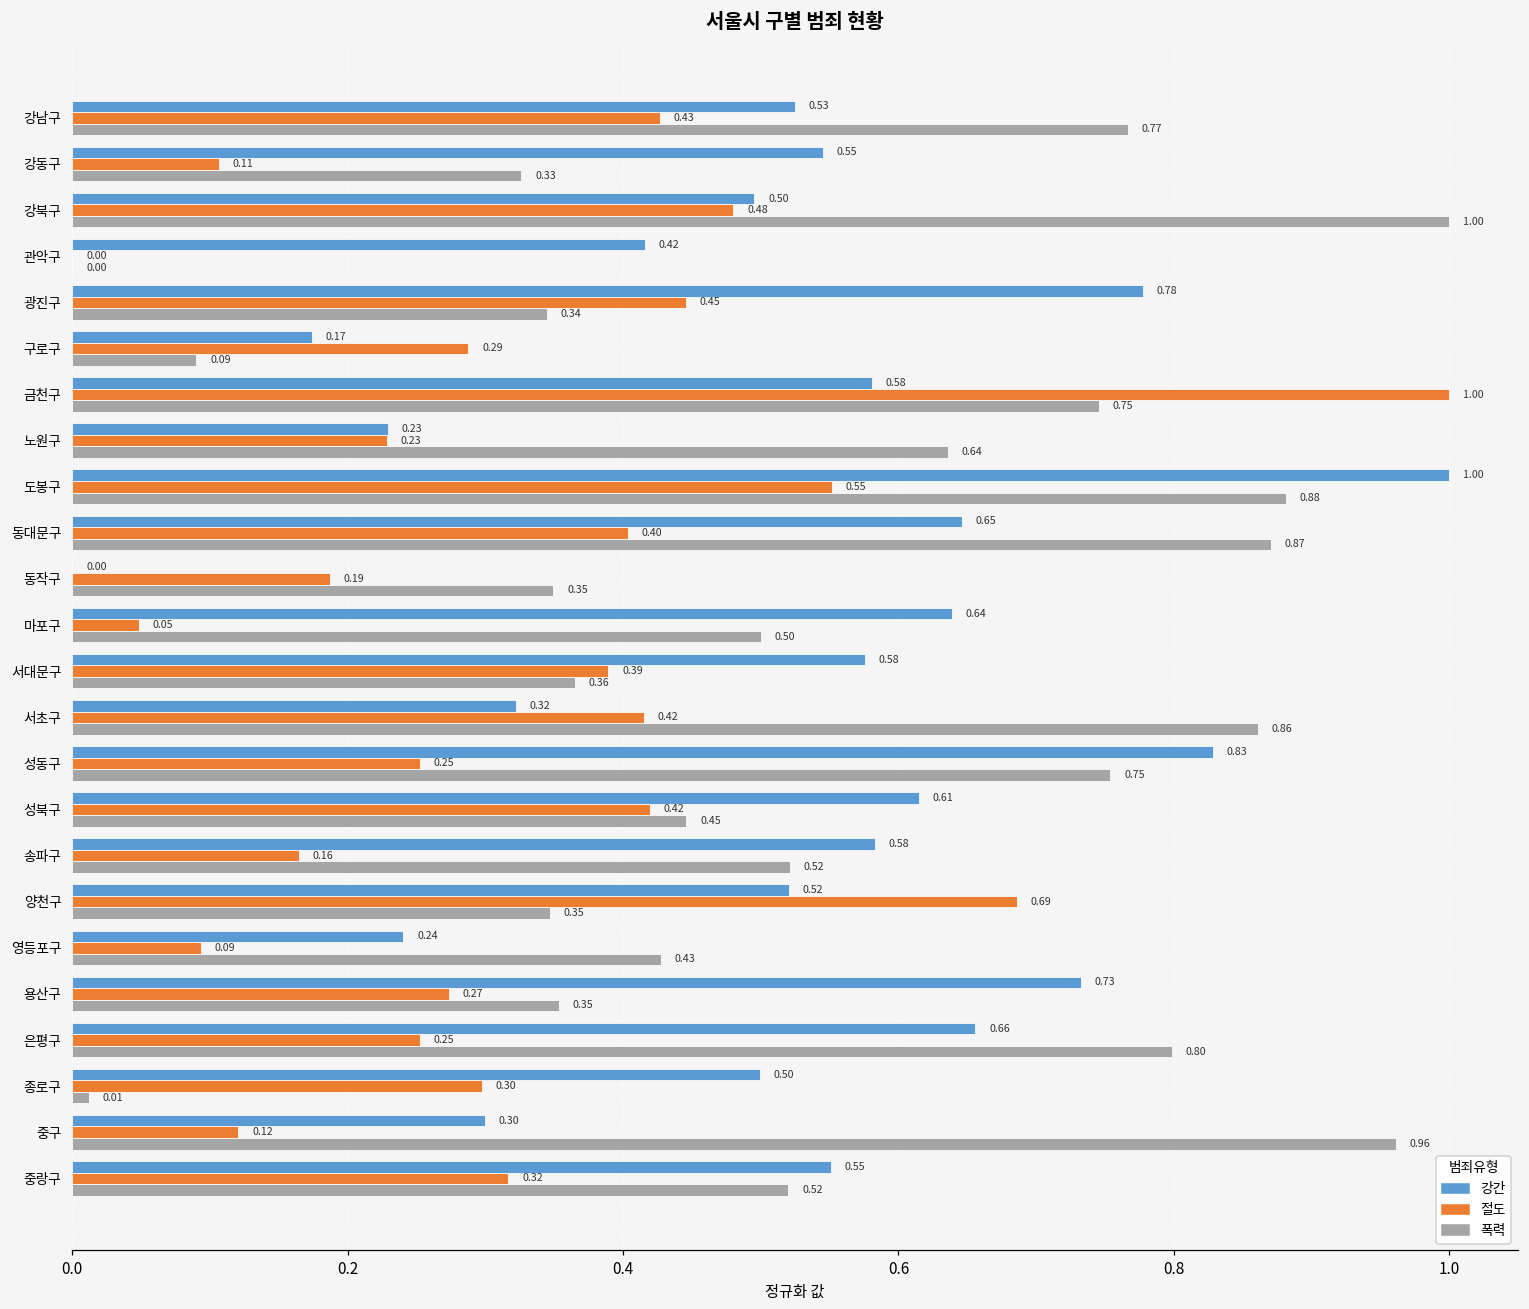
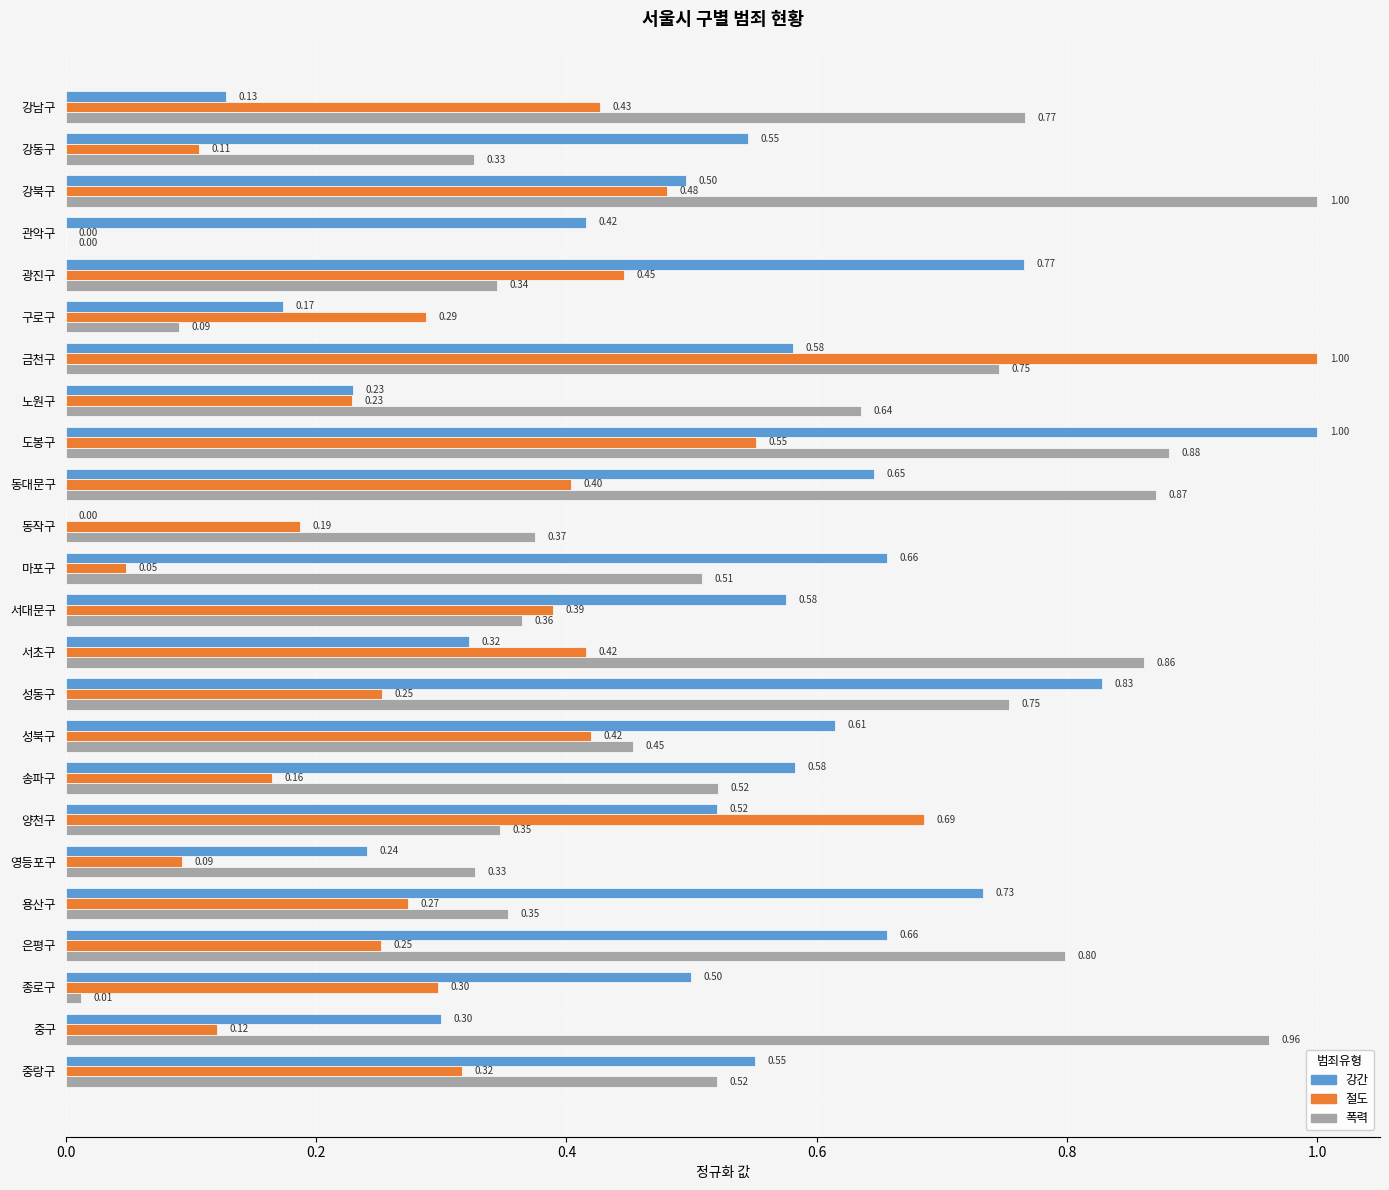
  {
    "강간": {
-     "강남구": 0.53,
+     "강남구": 0.13,
      "강동구": 0.55,
      "강북구": 0.50,
      "관악구": 0.42,
-     "광진구": 0.78,
+     "광진구": 0.77,
      "구로구": 0.17,
      "금천구": 0.58,
      "노원구": 0.23,
      "도봉구": 1.00,
      "동대문구": 0.65,
      "동작구": 0.00,
-     "마포구": 0.64,
+     "마포구": 0.66,
      "서대문구": 0.58,
      "서초구": 0.32,
      "성동구": 0.83,
      "성북구": 0.61,
      "송파구": 0.58,
      "양천구": 0.52,
      "영등포구": 0.24,
      "용산구": 0.73,
      "은평구": 0.66,
      "종로구": 0.50,
      "중구": 0.30,
      "중랑구": 0.55
    },
    "절도": {
      "강남구": 0.43,
      "강동구": 0.11,
      "강북구": 0.48,
      "관악구": 0.00,
      "광진구": 0.45,
      "구로구": 0.29,
      "금천구": 1.00,
      "노원구": 0.23,
      "도봉구": 0.55,
      "동대문구": 0.40,
      "동작구": 0.19,
      "마포구": 0.05,
      "서대문구": 0.39,
      "서초구": 0.42,
      "성동구": 0.25,
      "성북구": 0.42,
      "송파구": 0.16,
      "양천구": 0.69,
      "영등포구": 0.09,
      "용산구": 0.27,
      "은평구": 0.25,
      "종로구": 0.30,
      "중구": 0.12,
      "중랑구": 0.32
    },
    "폭력": {
      "강남구": 0.77,
      "강동구": 0.33,
      "강북구": 1.00,
      "관악구": 0.00,
      "광진구": 0.34,
      "구로구": 0.09,
      "금천구": 0.75,
      "노원구": 0.64,
      "도봉구": 0.88,
      "동대문구": 0.87,
-     "동작구": 0.35,
-     "마포구": 0.50,
+     "동작구": 0.37,
+     "마포구": 0.51,
      "서대문구": 0.36,
      "서초구": 0.86,
      "성동구": 0.75,
-     "성북구": 0.446,
+     "성북구": 0.453,
      "송파구": 0.52,
      "양천구": 0.35,
-     "영등포구": 0.43,
+     "영등포구": 0.33,
      "용산구": 0.35,
      "은평구": 0.80,
      "종로구": 0.01,
      "중구": 0.96,
      "중랑구": 0.52
    }
  }
